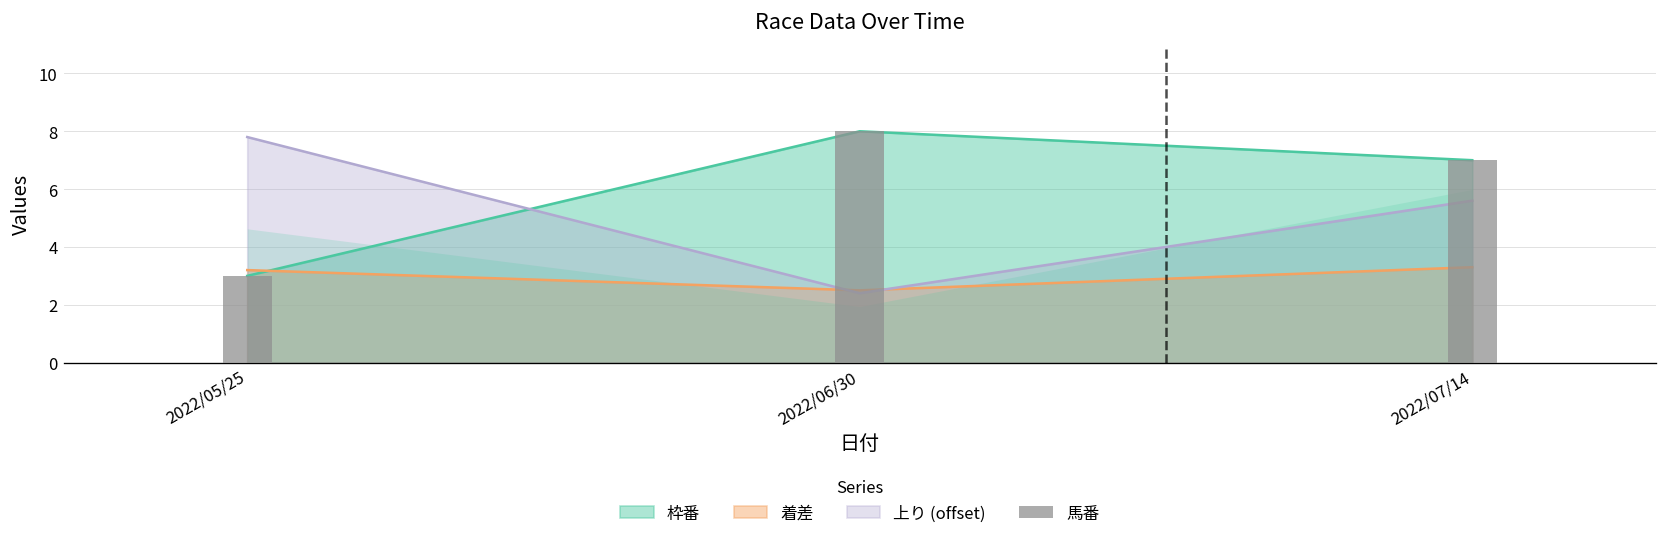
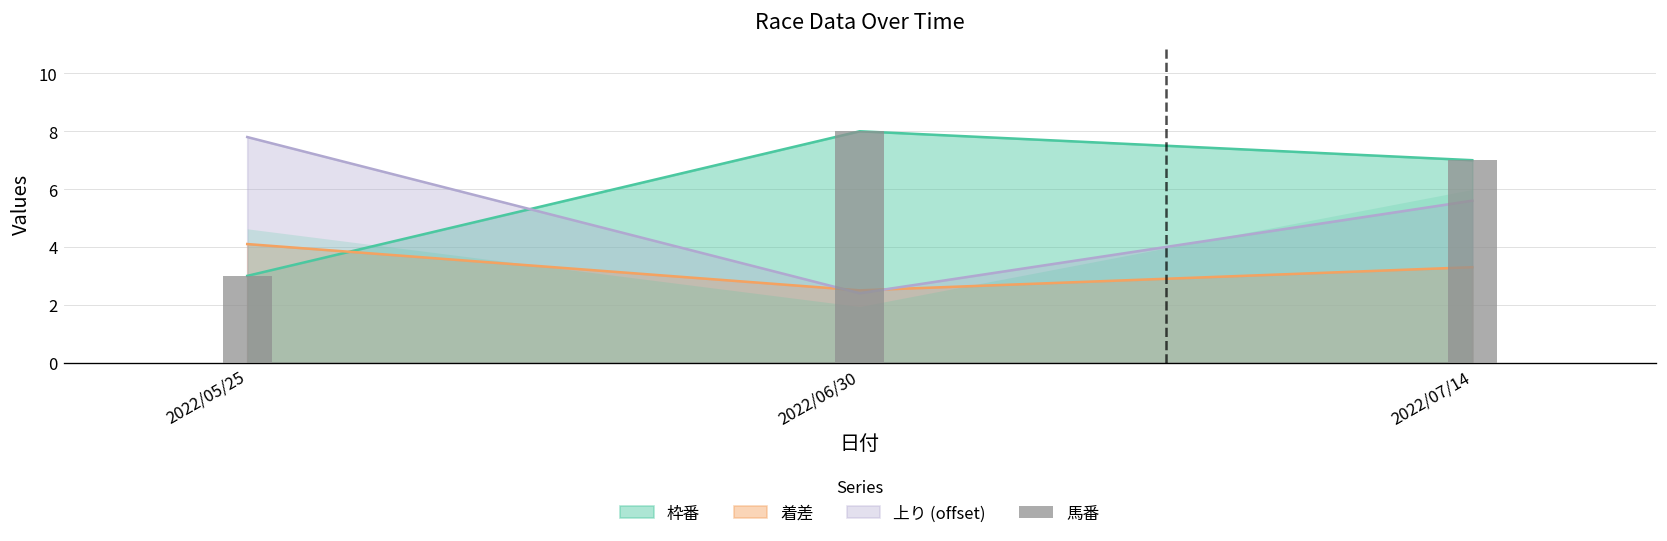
  {
    "着差": {
-     "2022/05/25": 3.2,
+     "2022/05/25": 4.1,
      "2022/07/14": 3.3
    }
  }
